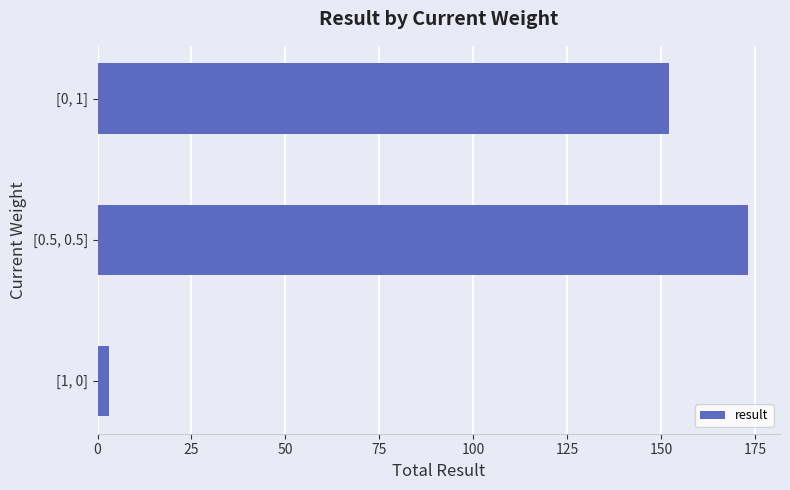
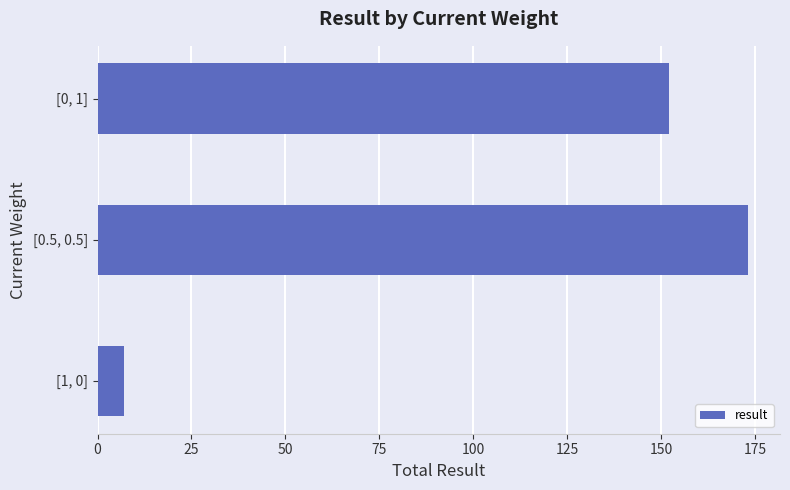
  {
    "[0, 1]": 152,
    "[0.5, 0.5]": 173,
-   "[1, 0]": 3
+   "[1, 0]": 7
  }
